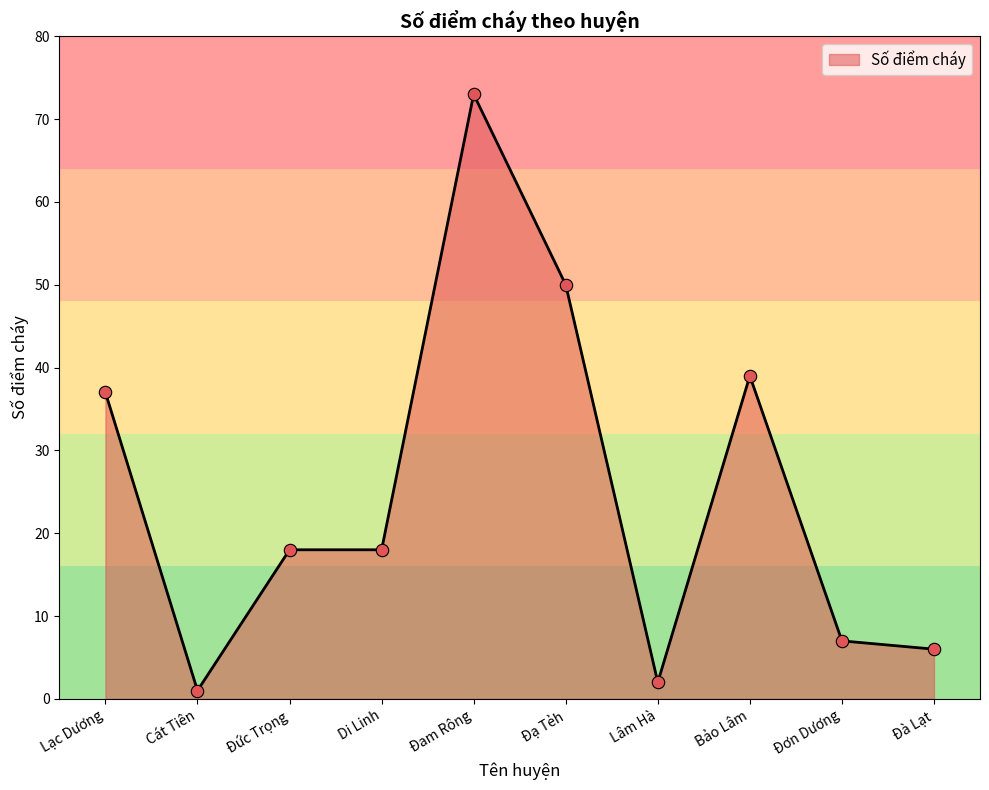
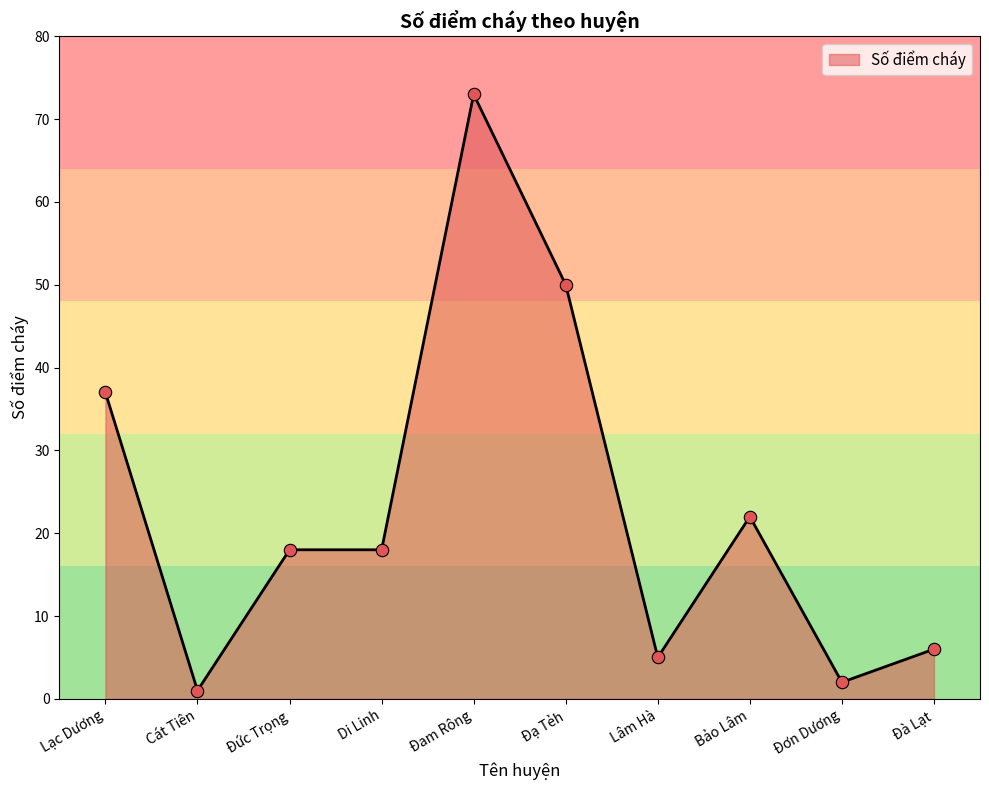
  {
    "Lạc Dương": 37,
    "Cát Tiên": 1,
    "Đức Trọng": 18,
    "Di Linh": 18,
    "Đam Rông": 73,
    "Đạ Tẻh": 50,
-   "Lâm Hà": 2,
-   "Bảo Lâm": 39,
-   "Đơn Dương": 7,
+   "Lâm Hà": 5,
+   "Bảo Lâm": 22,
+   "Đơn Dương": 2,
    "Đà Lạt": 6
  }
